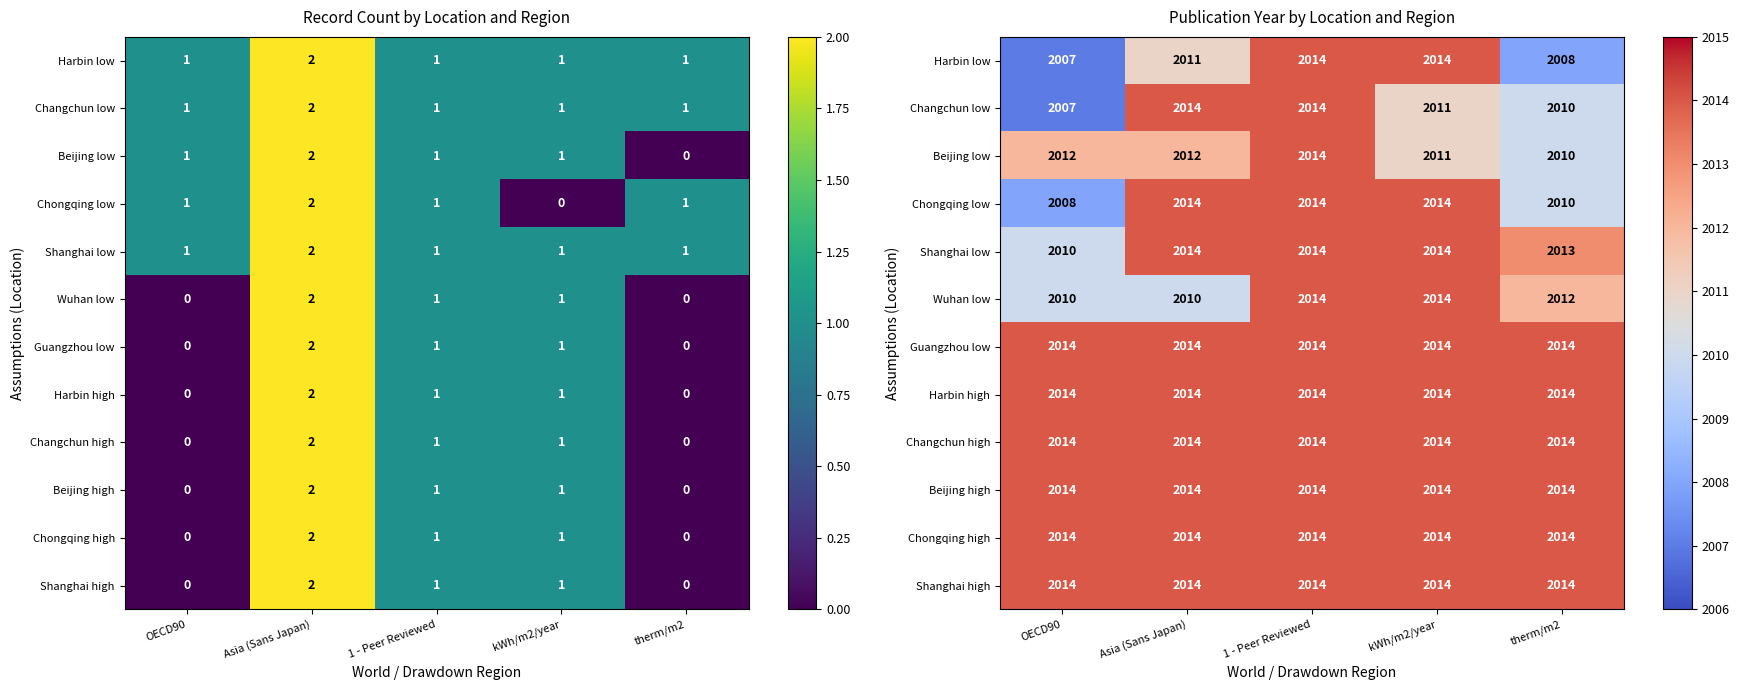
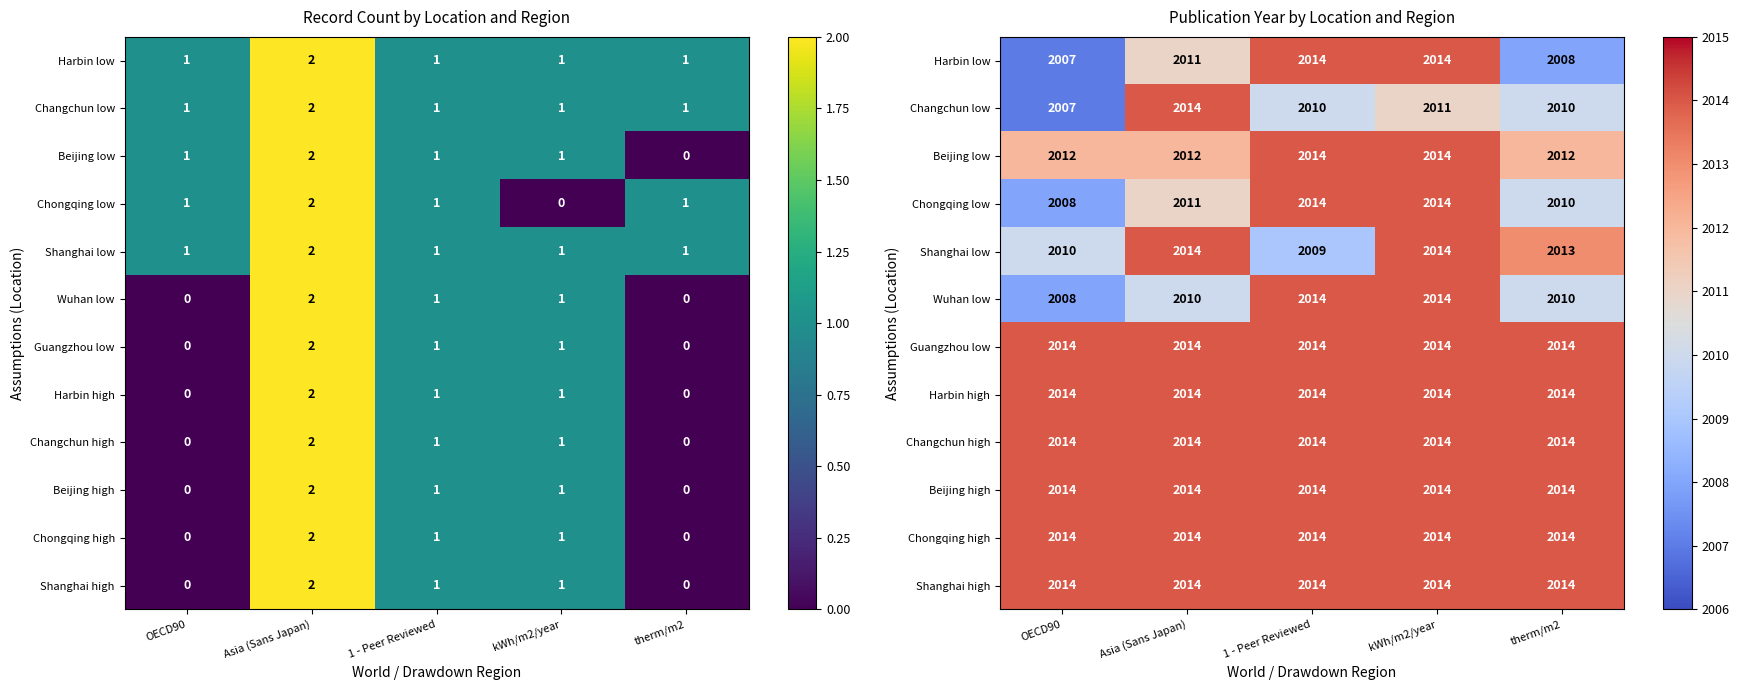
  {
    "Record Count by Location and Region": {
      "Harbin low": {
        "OECD90": 1,
        "Asia (Sans Japan)": 2,
        "1 - Peer Reviewed": 1,
        "kWh/m2/year": 1,
        "therm/m2": 1
      },
      "Changchun low": {
        "OECD90": 1,
        "Asia (Sans Japan)": 2,
        "1 - Peer Reviewed": 1,
        "kWh/m2/year": 1,
        "therm/m2": 1
      },
      "Beijing low": {
        "OECD90": 1,
        "Asia (Sans Japan)": 2,
        "1 - Peer Reviewed": 1,
        "kWh/m2/year": 1,
        "therm/m2": 0
      },
      "Chongqing low": {
        "OECD90": 1,
        "Asia (Sans Japan)": 2,
        "1 - Peer Reviewed": 1,
        "kWh/m2/year": 0,
        "therm/m2": 1
      },
      "Shanghai low": {
        "OECD90": 1,
        "Asia (Sans Japan)": 2,
        "1 - Peer Reviewed": 1,
        "kWh/m2/year": 1,
        "therm/m2": 1
      },
      "Wuhan low": {
        "OECD90": 0,
        "Asia (Sans Japan)": 2,
        "1 - Peer Reviewed": 1,
        "kWh/m2/year": 1,
        "therm/m2": 0
      },
      "Guangzhou low": {
        "OECD90": 0,
        "Asia (Sans Japan)": 2,
        "1 - Peer Reviewed": 1,
        "kWh/m2/year": 1,
        "therm/m2": 0
      },
      "Harbin high": {
        "OECD90": 0,
        "Asia (Sans Japan)": 2,
        "1 - Peer Reviewed": 1,
        "kWh/m2/year": 1,
        "therm/m2": 0
      },
      "Changchun high": {
        "OECD90": 0,
        "Asia (Sans Japan)": 2,
        "1 - Peer Reviewed": 1,
        "kWh/m2/year": 1,
        "therm/m2": 0
      },
      "Beijing high": {
        "OECD90": 0,
        "Asia (Sans Japan)": 2,
        "1 - Peer Reviewed": 1,
        "kWh/m2/year": 1,
        "therm/m2": 0
      },
      "Chongqing high": {
        "OECD90": 0,
        "Asia (Sans Japan)": 2,
        "1 - Peer Reviewed": 1,
        "kWh/m2/year": 1,
        "therm/m2": 0
      },
      "Shanghai high": {
        "OECD90": 0,
        "Asia (Sans Japan)": 2,
        "1 - Peer Reviewed": 1,
        "kWh/m2/year": 1,
        "therm/m2": 0
      }
    },
    "Publication Year by Location and Region": {
      "Harbin low": {
        "OECD90": 2007,
        "Asia (Sans Japan)": 2011,
        "1 - Peer Reviewed": 2014,
        "kWh/m2/year": 2014,
        "therm/m2": 2008
      },
      "Changchun low": {
        "OECD90": 2007,
        "Asia (Sans Japan)": 2014,
-       "1 - Peer Reviewed": 2014,
+       "1 - Peer Reviewed": 2010,
        "kWh/m2/year": 2011,
        "therm/m2": 2010
      },
      "Beijing low": {
        "OECD90": 2012,
        "Asia (Sans Japan)": 2012,
        "1 - Peer Reviewed": 2014,
-       "kWh/m2/year": 2011,
-       "therm/m2": 2010
+       "kWh/m2/year": 2014,
+       "therm/m2": 2012
      },
      "Chongqing low": {
        "OECD90": 2008,
-       "Asia (Sans Japan)": 2014,
+       "Asia (Sans Japan)": 2011,
        "1 - Peer Reviewed": 2014,
        "kWh/m2/year": 2014,
        "therm/m2": 2010
      },
      "Shanghai low": {
        "OECD90": 2010,
        "Asia (Sans Japan)": 2014,
-       "1 - Peer Reviewed": 2014,
+       "1 - Peer Reviewed": 2009,
        "kWh/m2/year": 2014,
        "therm/m2": 2013
      },
      "Wuhan low": {
-       "OECD90": 2010,
+       "OECD90": 2008,
        "Asia (Sans Japan)": 2010,
        "1 - Peer Reviewed": 2014,
        "kWh/m2/year": 2014,
-       "therm/m2": 2012
+       "therm/m2": 2010
      },
      "Guangzhou low": {
        "OECD90": 2014,
        "Asia (Sans Japan)": 2014,
        "1 - Peer Reviewed": 2014,
        "kWh/m2/year": 2014,
        "therm/m2": 2014
      },
      "Harbin high": {
        "OECD90": 2014,
        "Asia (Sans Japan)": 2014,
        "1 - Peer Reviewed": 2014,
        "kWh/m2/year": 2014,
        "therm/m2": 2014
      },
      "Changchun high": {
        "OECD90": 2014,
        "Asia (Sans Japan)": 2014,
        "1 - Peer Reviewed": 2014,
        "kWh/m2/year": 2014,
        "therm/m2": 2014
      },
      "Beijing high": {
        "OECD90": 2014,
        "Asia (Sans Japan)": 2014,
        "1 - Peer Reviewed": 2014,
        "kWh/m2/year": 2014,
        "therm/m2": 2014
      },
      "Chongqing high": {
        "OECD90": 2014,
        "Asia (Sans Japan)": 2014,
        "1 - Peer Reviewed": 2014,
        "kWh/m2/year": 2014,
        "therm/m2": 2014
      },
      "Shanghai high": {
        "OECD90": 2014,
        "Asia (Sans Japan)": 2014,
        "1 - Peer Reviewed": 2014,
        "kWh/m2/year": 2014,
        "therm/m2": 2014
      }
    }
  }
